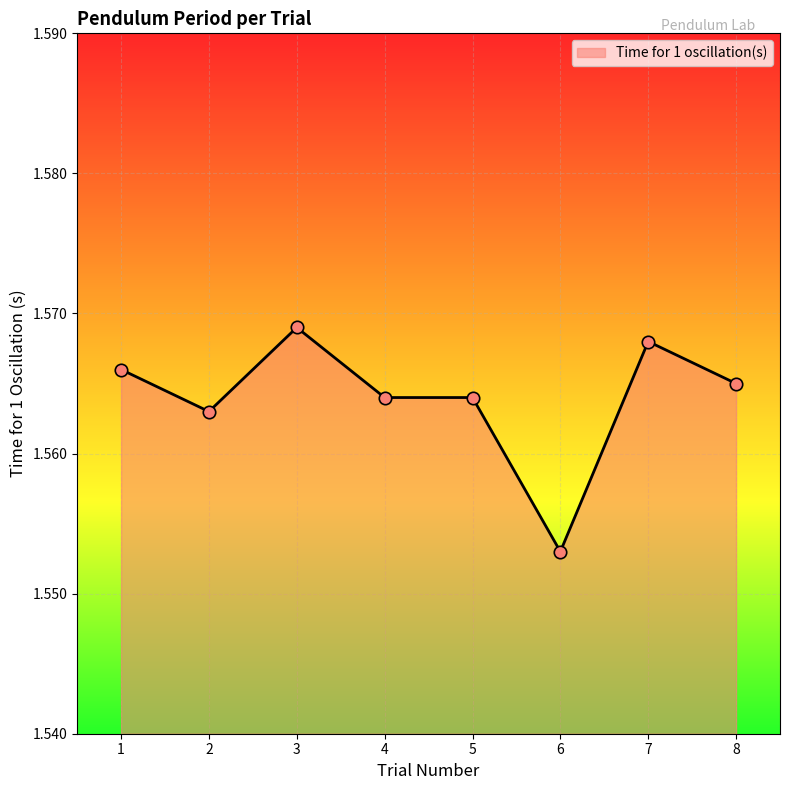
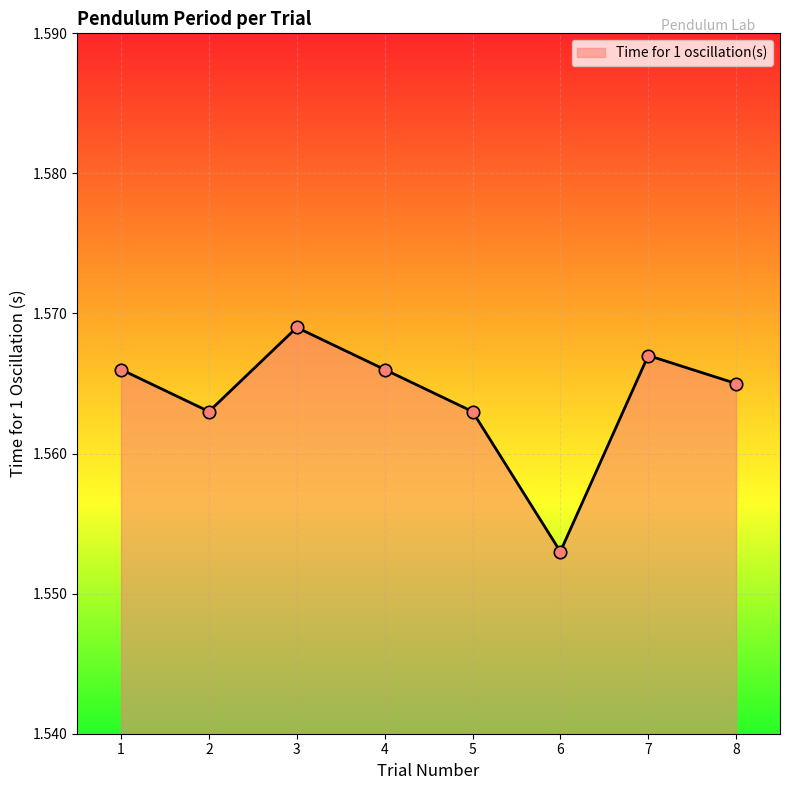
  {
    "1": 1.566,
    "2": 1.563,
    "3": 1.569,
-   "4": 1.564,
-   "5": 1.564,
+   "4": 1.566,
+   "5": 1.563,
    "6": 1.553,
-   "7": 1.568,
+   "7": 1.567,
    "8": 1.565
  }
